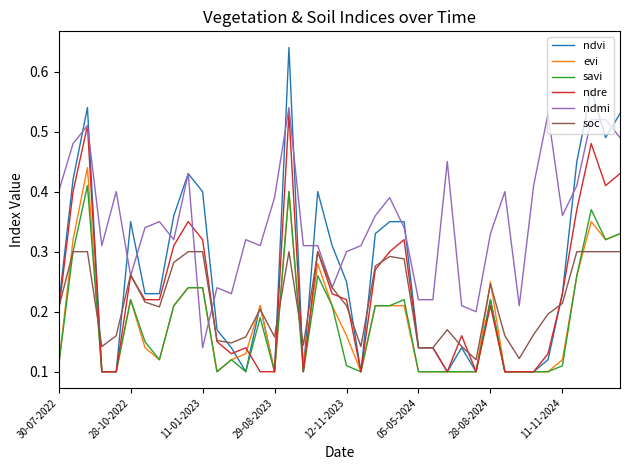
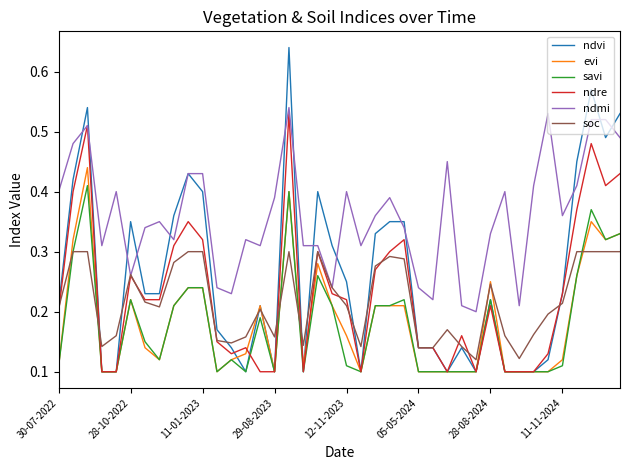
  {
    "ndvi": {
      "28-10-2022": 0.35,
      "11-01-2023": 0.40,
      "12-11-2023": 0.25
    },
    "evi": {
      "12-11-2023": 0.16,
      "11-11-2024": 0.12
    },
    "savi": {
      "12-11-2023": 0.11,
      "11-11-2024": 0.11
    },
    "ndre": {
      "30-07-2022": 0.20,
      "11-01-2023": 0.32,
      "12-11-2023": 0.22,
      "28-08-2024": 0.21
    },
    "ndmi": {
      "30-07-2022": 0.40,
-     "11-01-2023": 0.14,
+     "11-01-2023": 0.43,
      "29-08-2023": 0.39,
-     "12-11-2023": 0.3,
-     "05-05-2024": 0.22,
+     "12-11-2023": 0.4,
+     "05-05-2024": 0.24,
      "28-08-2024": 0.33,
      "11-11-2024": 0.36
    },
    "soc": {
      "11-01-2023": 0.30,
      "29-08-2023": 0.16,
      "12-11-2023": 0.21,
      "11-11-2024": 0.21
    }
  }
